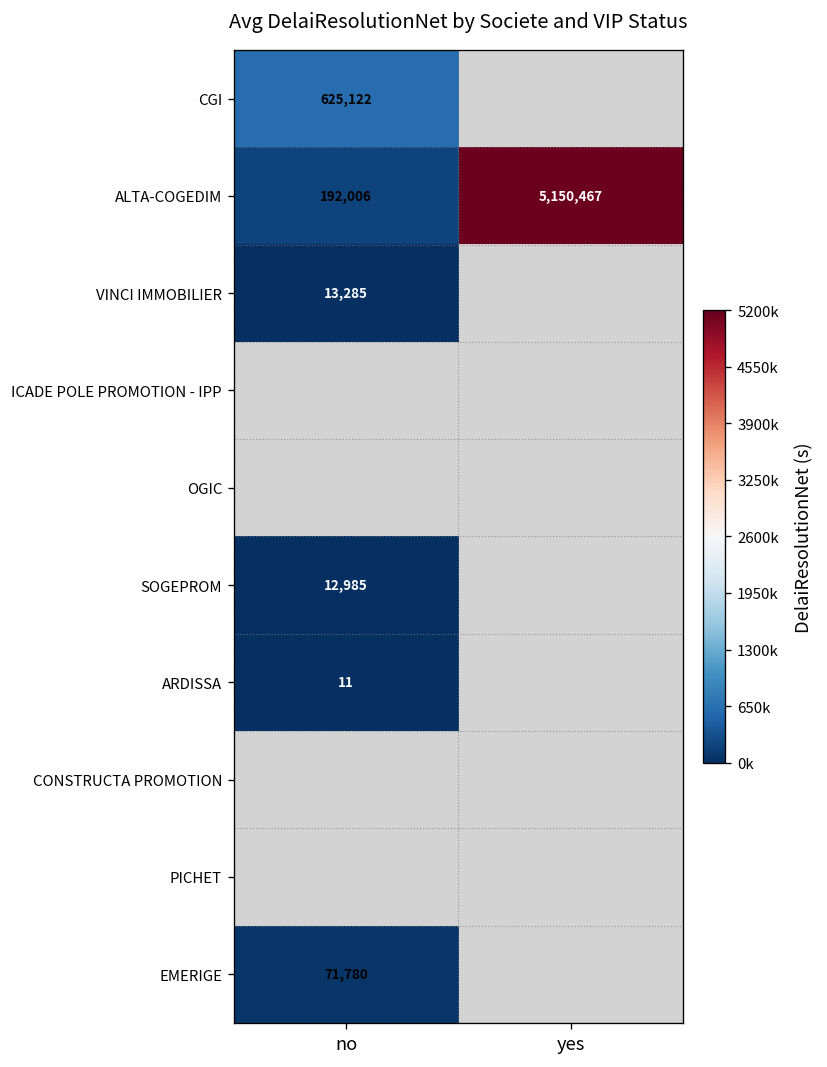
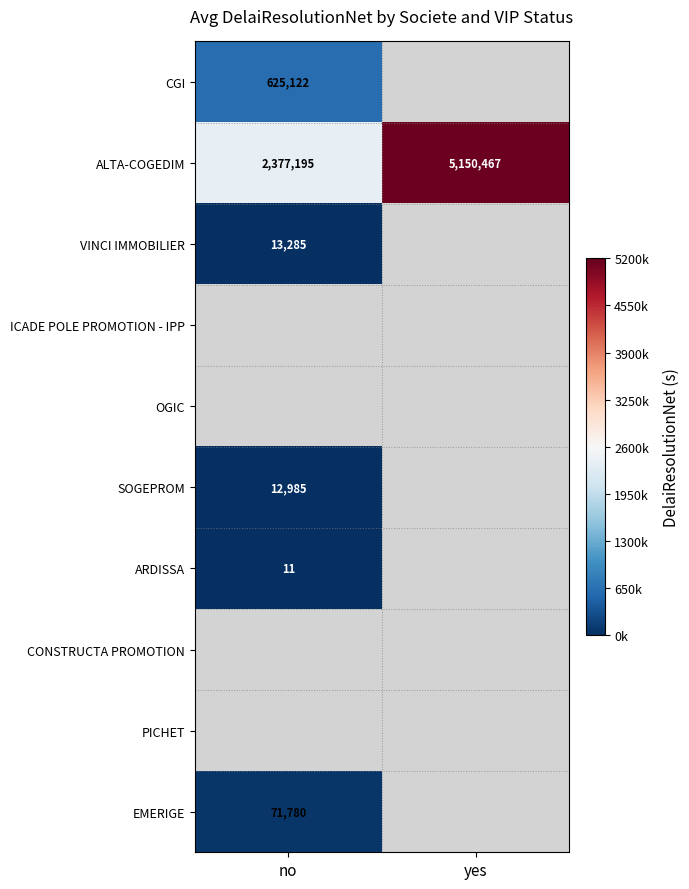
  {
    "CGI": {
      "no": "625,122"
    },
    "ALTA-COGEDIM": {
-     "no": "192,006",
+     "no": "2,377,195",
      "yes": "5,150,467"
    },
    "VINCI IMMOBILIER": {
      "no": "13,285"
    },
    "SOGEPROM": {
      "no": "12,985"
    },
    "ARDISSA": {
      "no": "11"
    },
    "EMERIGE": {
      "no": "71,780"
    }
  }
